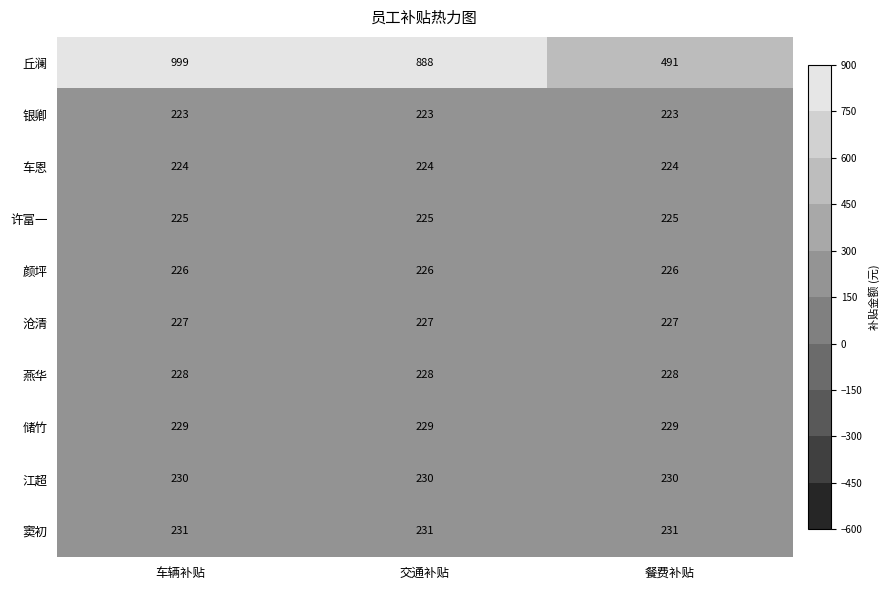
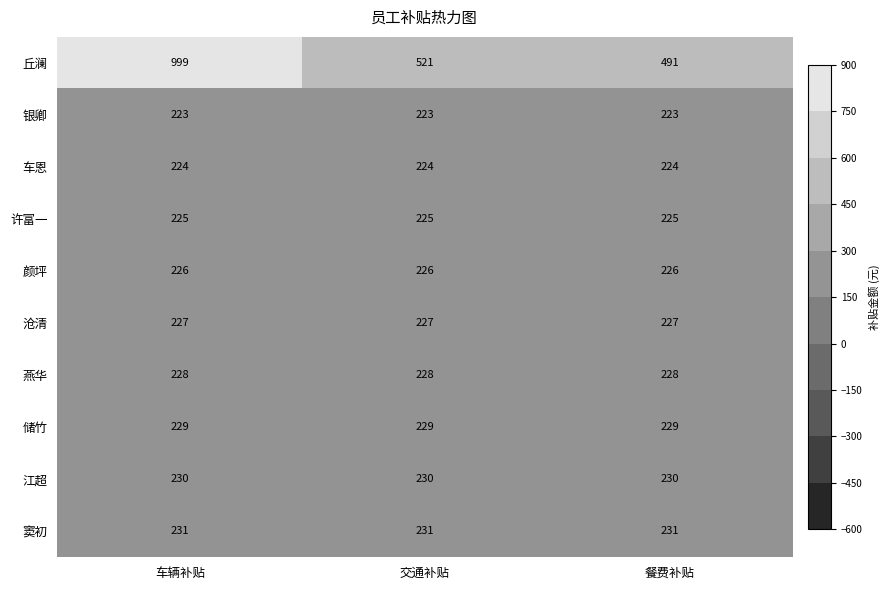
  {
    "丘澜": {
      "车辆补贴": 999,
-     "交通补贴": 888,
+     "交通补贴": 521,
      "餐费补贴": 491
    },
    "银卿": {
      "车辆补贴": 223,
      "交通补贴": 223,
      "餐费补贴": 223
    },
    "车恩": {
      "车辆补贴": 224,
      "交通补贴": 224,
      "餐费补贴": 224
    },
    "许富一": {
      "车辆补贴": 225,
      "交通补贴": 225,
      "餐费补贴": 225
    },
    "颜坪": {
      "车辆补贴": 226,
      "交通补贴": 226,
      "餐费补贴": 226
    },
    "沧清": {
      "车辆补贴": 227,
      "交通补贴": 227,
      "餐费补贴": 227
    },
    "燕华": {
      "车辆补贴": 228,
      "交通补贴": 228,
      "餐费补贴": 228
    },
    "储竹": {
      "车辆补贴": 229,
      "交通补贴": 229,
      "餐费补贴": 229
    },
    "江超": {
      "车辆补贴": 230,
      "交通补贴": 230,
      "餐费补贴": 230
    },
    "窦初": {
      "车辆补贴": 231,
      "交通补贴": 231,
      "餐费补贴": 231
    }
  }
